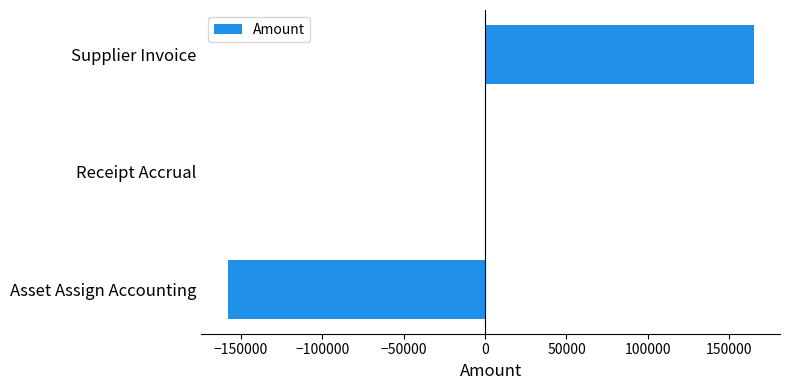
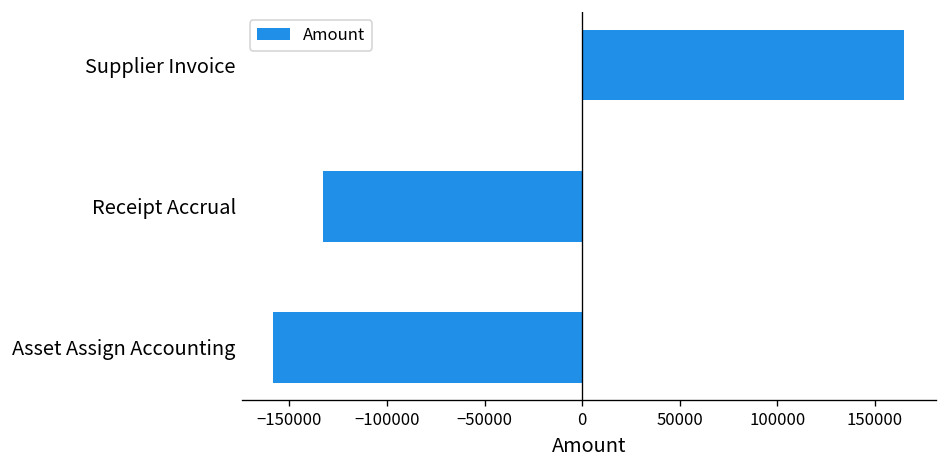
  {
    "Supplier Invoice": 165000,
-   "Receipt Accrual": 0,
+   "Receipt Accrual": -133000,
    "Asset Assign Accounting": -158000
  }
